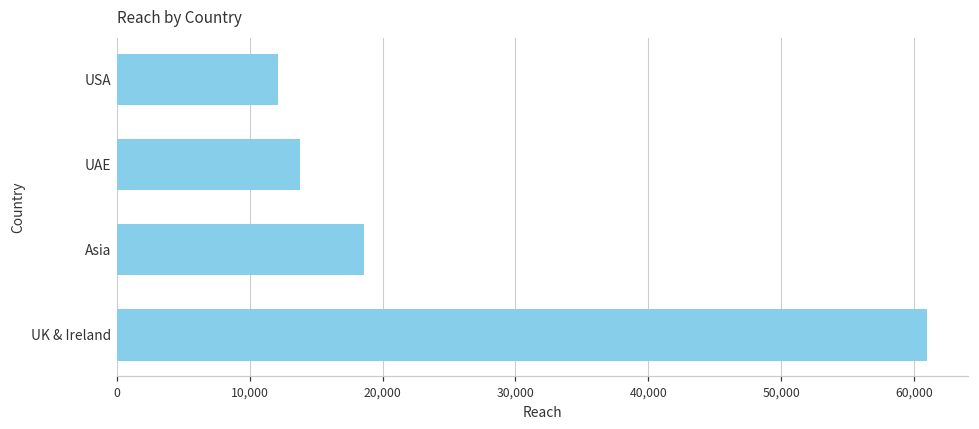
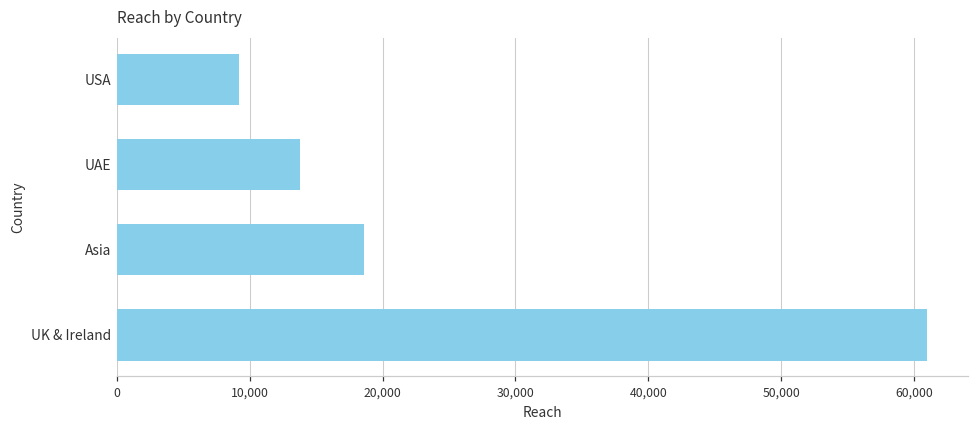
  {
-   "USA": "12,200",
+   "USA": "9,200",
    "UAE": "13,800",
    "Asia": "18,600",
    "UK & Ireland": "61,000"
  }
